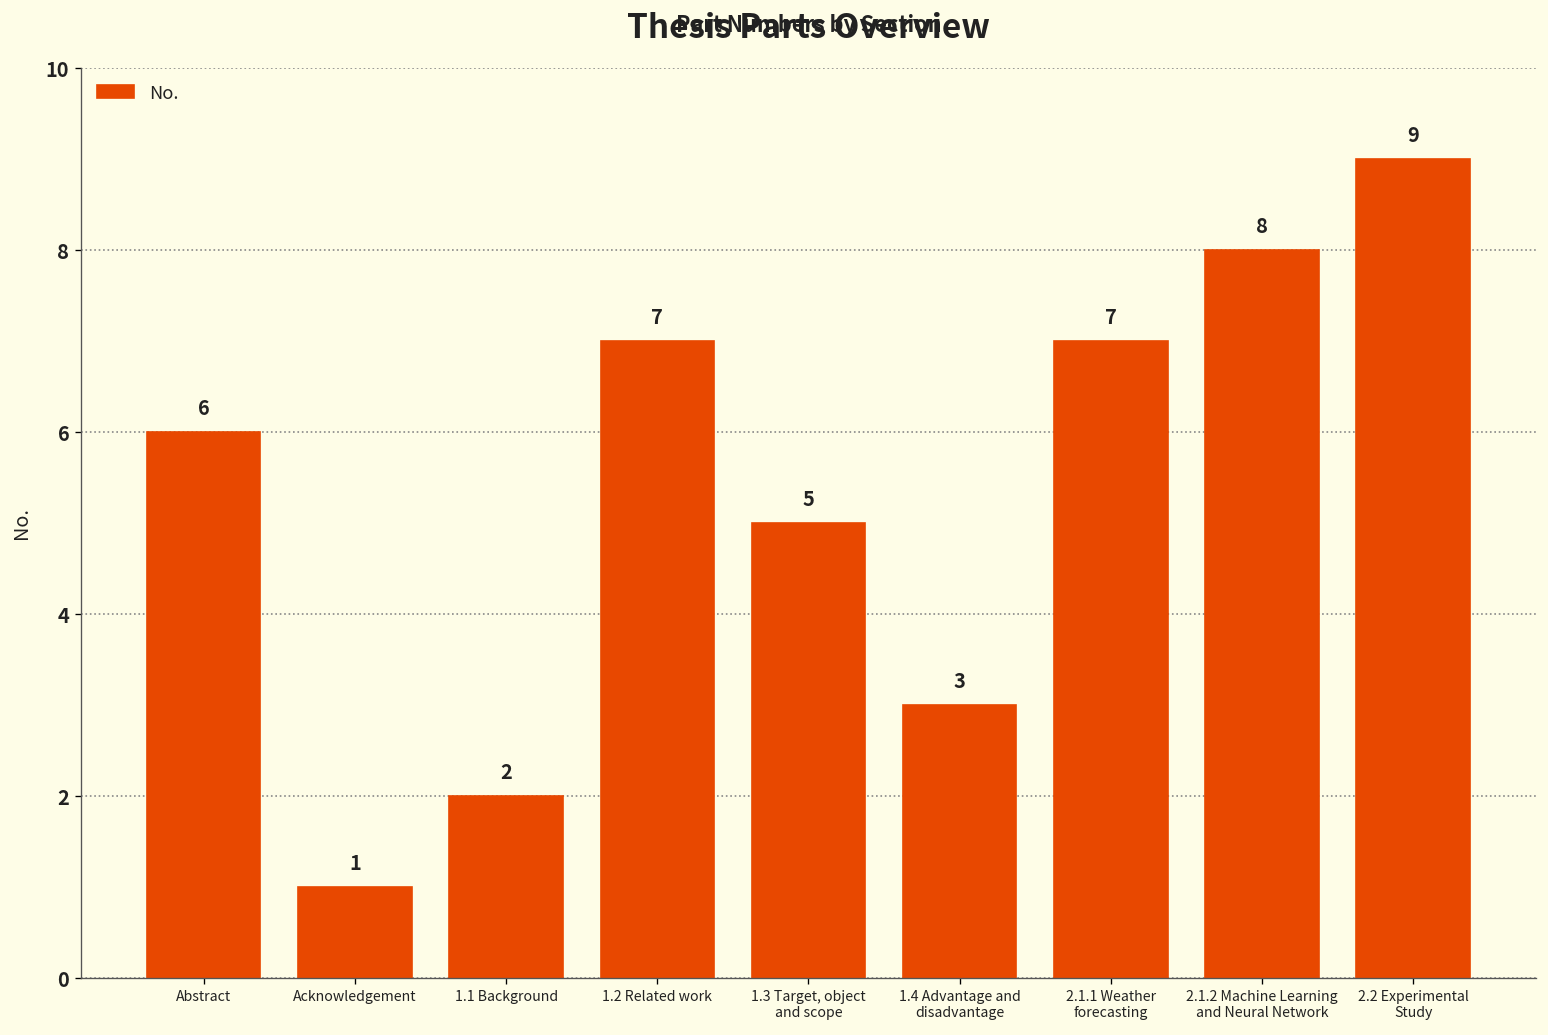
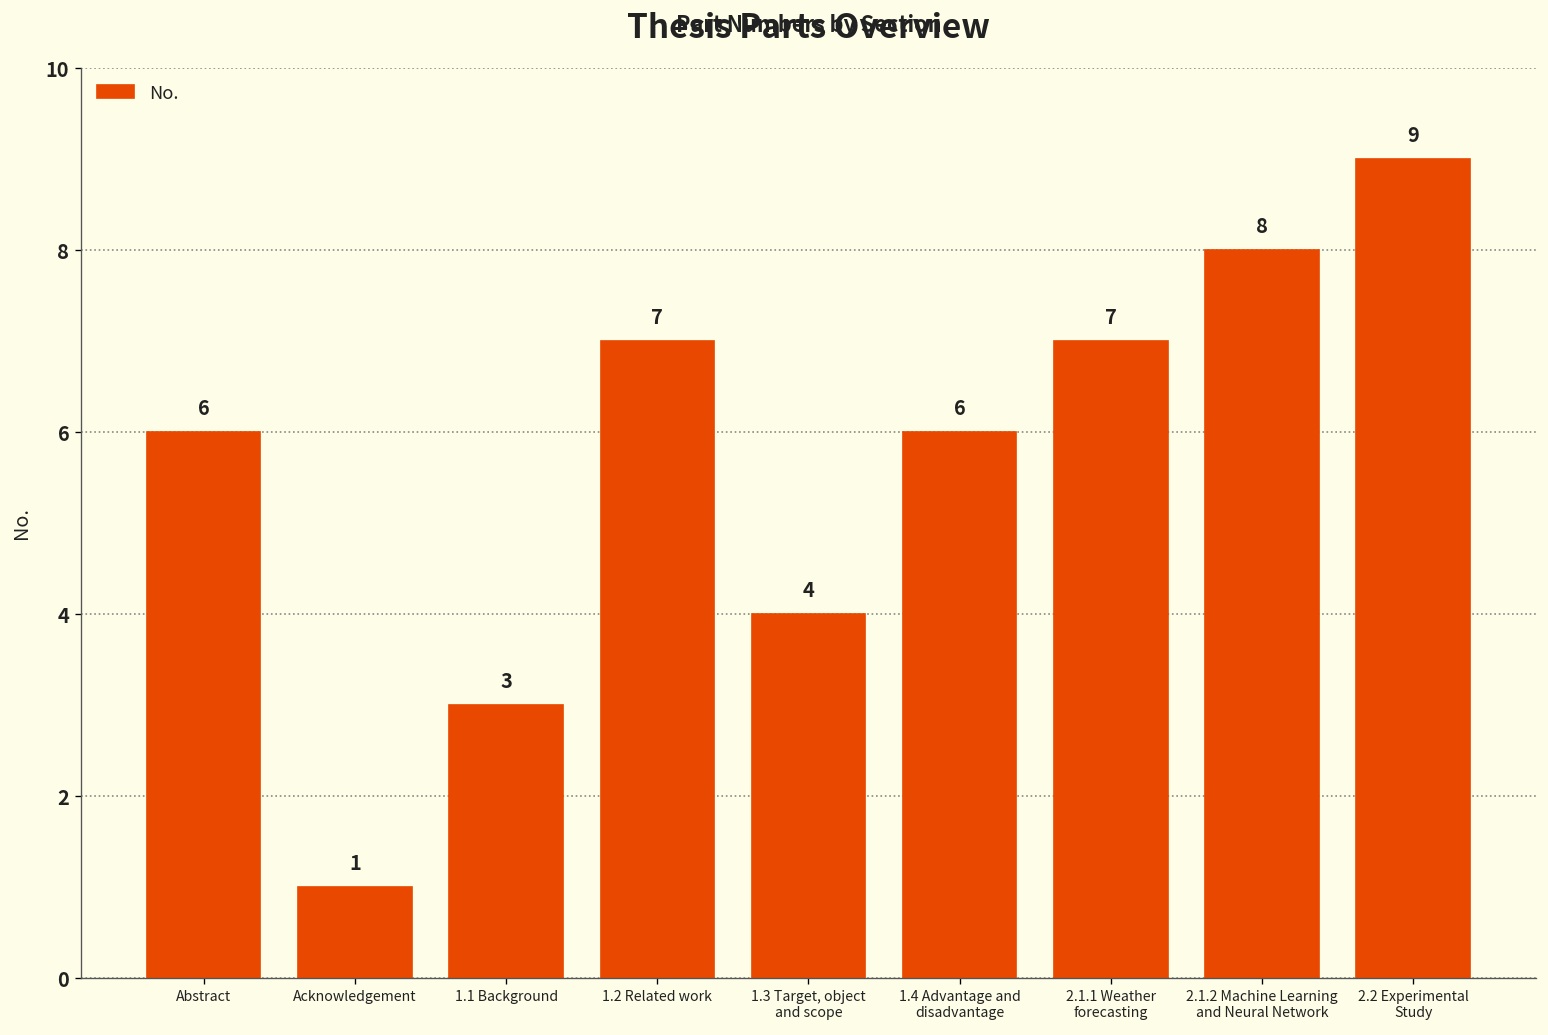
  {
    "Abstract": 6,
    "Acknowledgement": 1,
-   "1.1 Background": 2,
+   "1.1 Background": 3,
    "1.2 Related work": 7,
-   "1.3 Target, object and scope": 5,
-   "1.4 Advantage and disadvantage": 3,
+   "1.3 Target, object and scope": 4,
+   "1.4 Advantage and disadvantage": 6,
    "2.1.1 Weather forecasting": 7,
    "2.1.2 Machine Learning and Neural Network": 8,
    "2.2 Experimental Study": 9
  }
